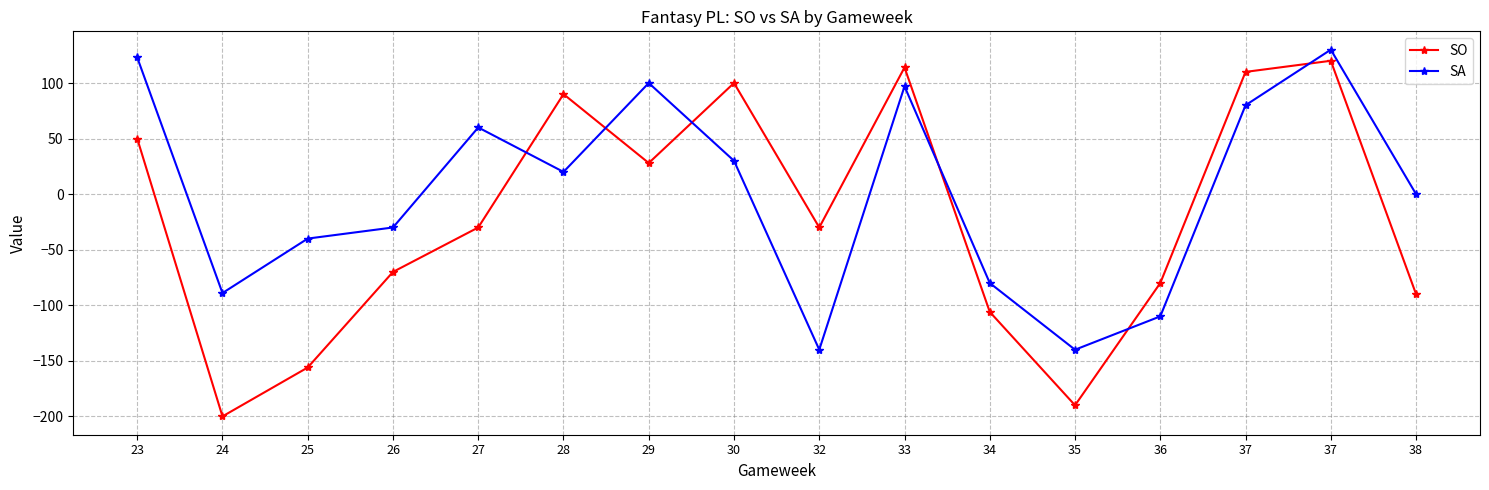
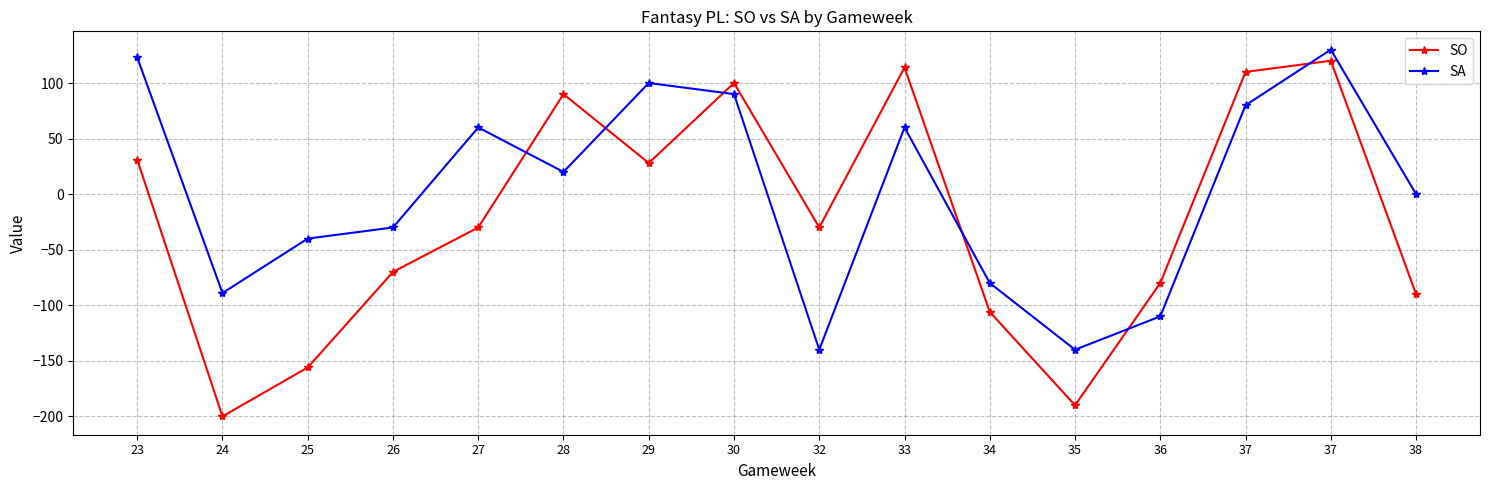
  {
    "SO": {
-     "23": 50,
+     "23": 31,
      "24": -200,
      "25": -156,
      "26": -70,
      "27": -30,
      "28": 90,
      "29": 28,
      "30": 100,
      "32": -30,
      "33": 114,
      "34": -106,
      "35": -190,
      "36": -80,
      "38": -90
    },
    "SA": {
      "23": 123,
      "24": -89,
      "25": -40,
      "26": -30,
      "27": 60,
      "28": 20,
      "29": 100,
-     "30": 30,
+     "30": 90,
      "32": -140,
-     "33": 97,
+     "33": 60,
      "34": -80,
      "35": -140,
      "36": -110,
      "38": 0
    }
  }
